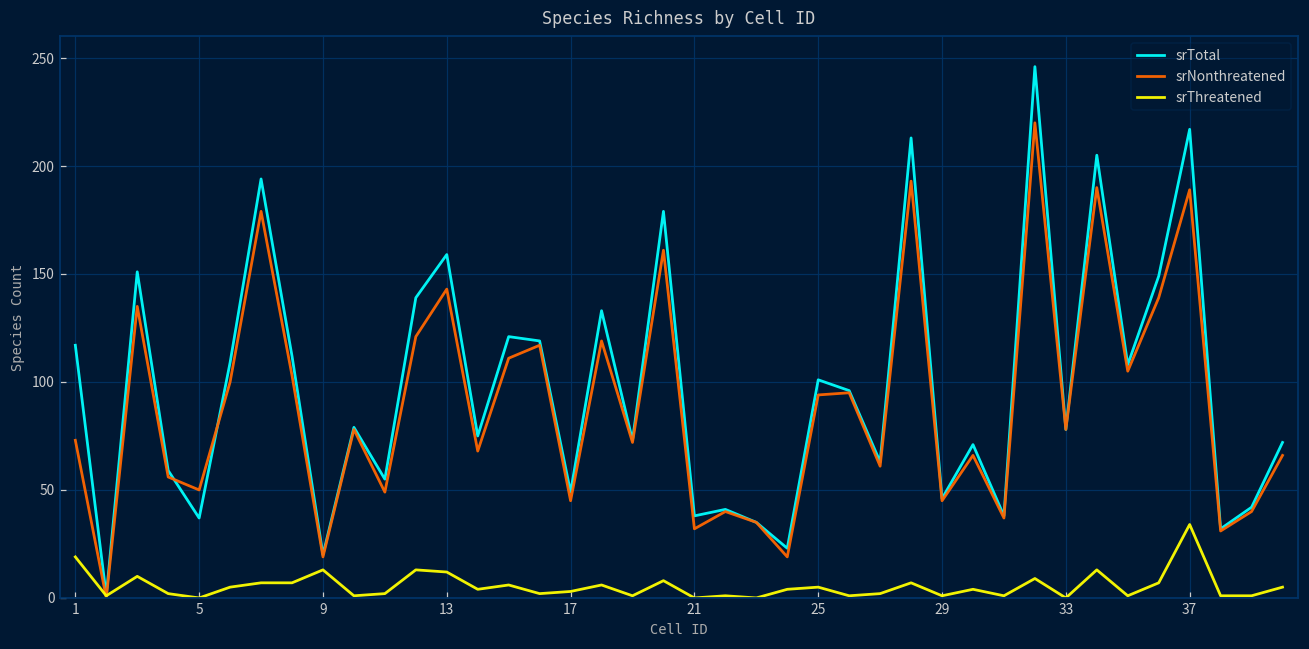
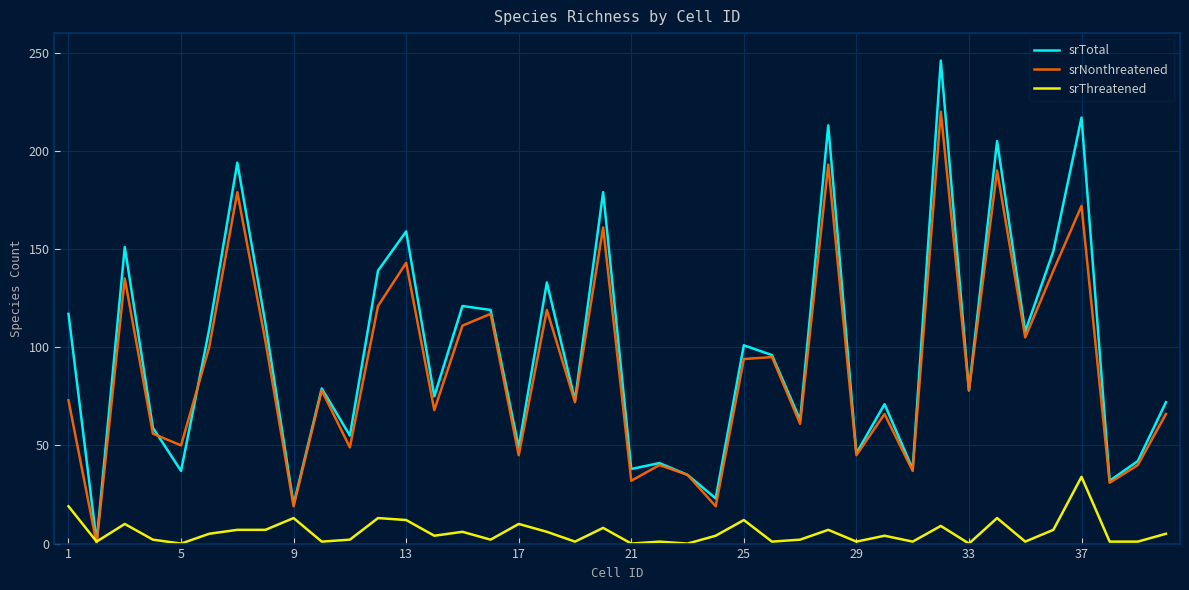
  {
    "srTotal": {
      "1": 117,
      "5": 37,
      "13": 159,
      "17": 49,
      "21": 38,
      "25": 101,
      "37": 217
    },
    "srNonthreatened": {
      "1": 73,
      "5": 50,
      "13": 143,
      "17": 45,
      "21": 32,
      "25": 94,
-     "37": 189
+     "37": 172
    },
    "srThreatened": {
      "1": 19,
      "5": 0,
      "9": 13,
      "13": 12,
-     "17": 3,
+     "17": 10,
      "21": 0,
-     "25": 5,
+     "25": 12,
      "29": 1,
      "33": 0,
      "37": 34
    }
  }
